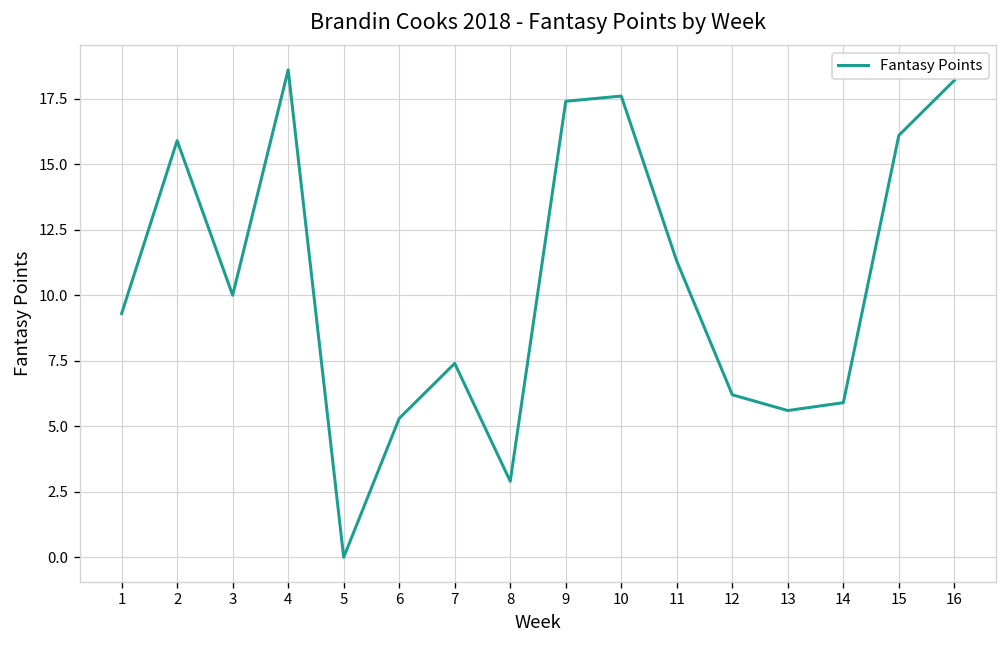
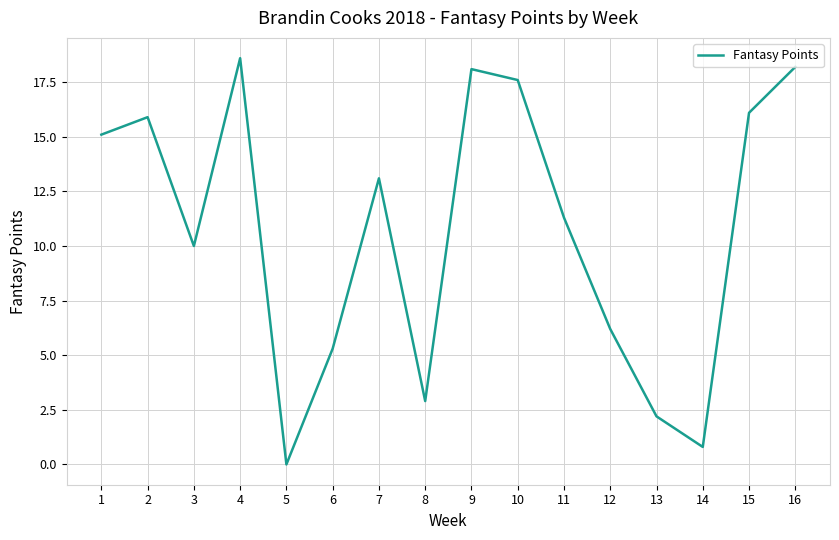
  {
-   "1": 9.3,
+   "1": 15.1,
    "2": 15.9,
    "3": 10.0,
    "4": 18.6,
    "5": 0.0,
    "6": 5.3,
-   "7": 7.4,
+   "7": 13.1,
    "8": 2.9,
-   "9": 17.4,
+   "9": 18.1,
    "10": 17.6,
    "11": 11.3,
    "12": 6.2,
-   "13": 5.6,
-   "14": 5.9,
+   "13": 2.2,
+   "14": 0.8,
    "15": 16.1
  }
